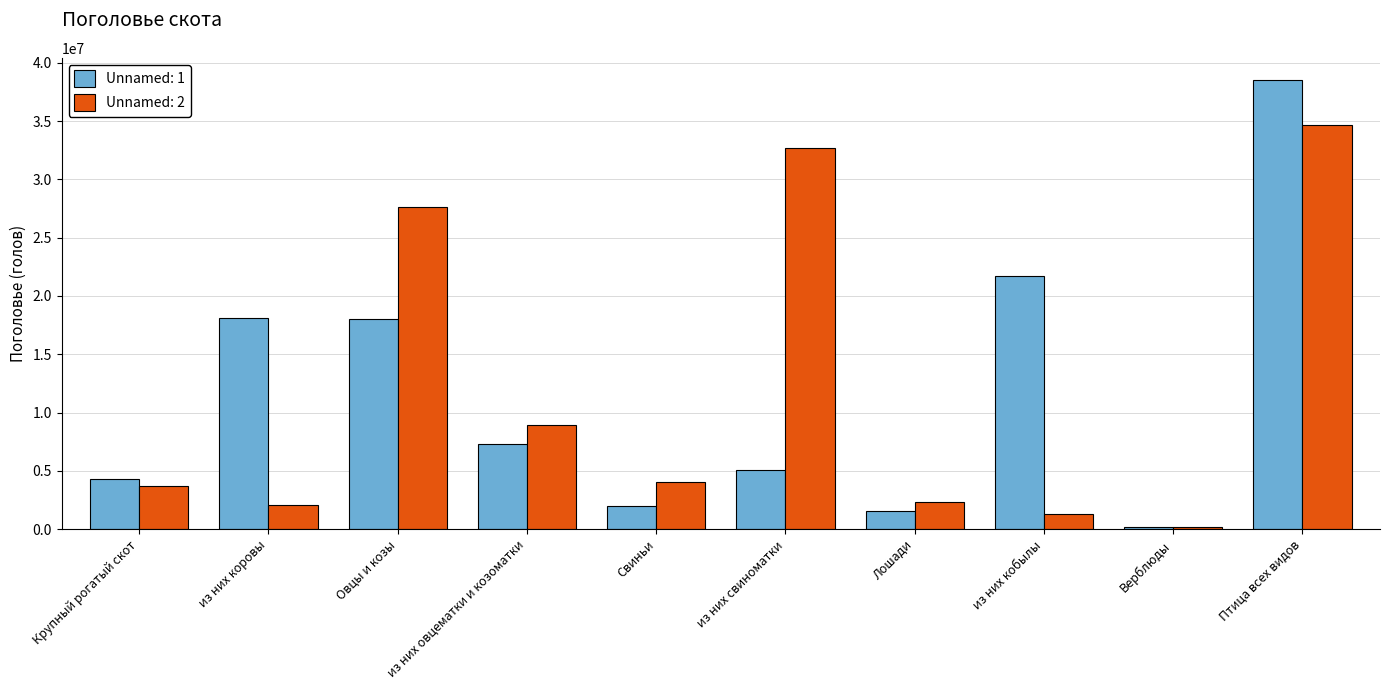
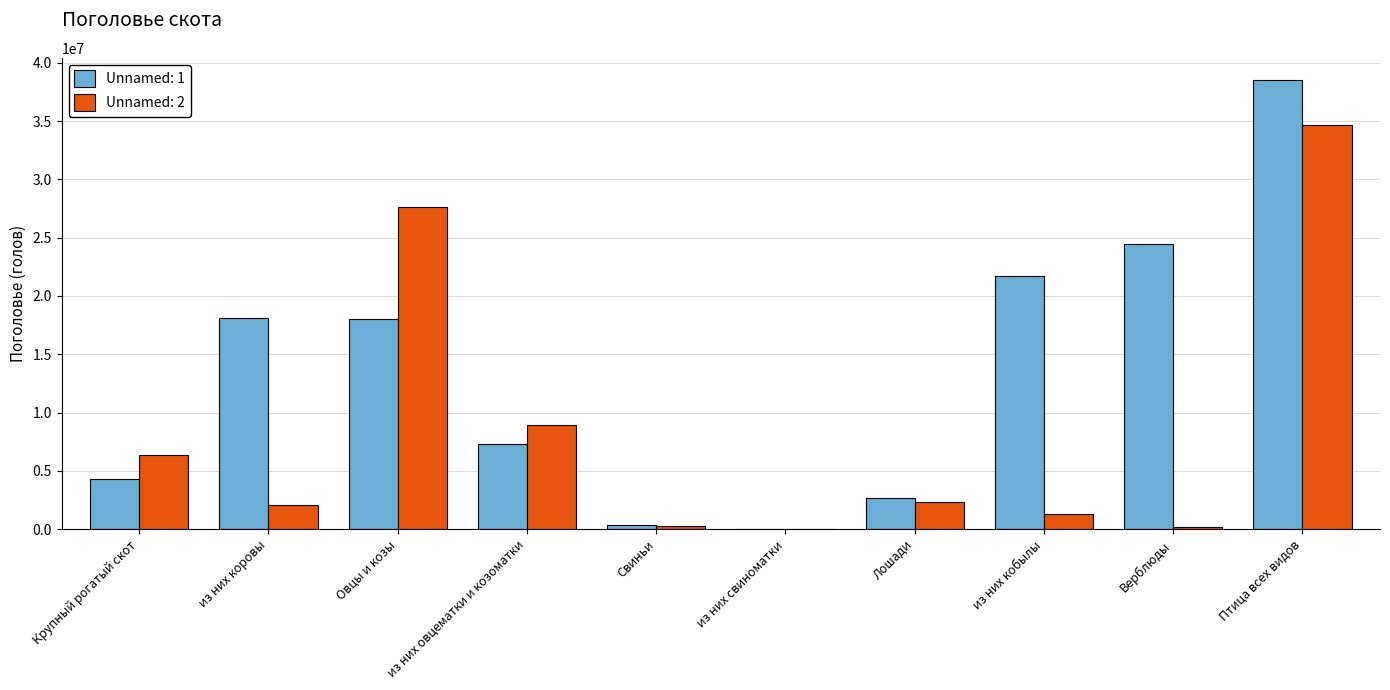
  {
    "Unnamed: 1": {
      "Крупный рогатый скот": 4300000,
      "из них коровы": 18100000,
      "Овцы и козы": 18000000,
      "из них овцематки и козоматки": 7300000,
-     "Свиньи": 2000000,
-     "из них свиноматки": 5100000,
-     "Лошади": 1500000,
+     "Свиньи": 300000,
+     "из них свиноматки": 0,
+     "Лошади": 2700000,
      "из них кобылы": 21700000,
-     "Верблюды": 200000,
+     "Верблюды": 24500000,
      "Птица всех видов": 38500000
    },
    "Unnamed: 2": {
-     "Крупный рогатый скот": 3700000,
+     "Крупный рогатый скот": 6400000,
      "из них коровы": 2000000,
      "Овцы и козы": 27600000,
      "из них овцематки и козоматки": 9000000,
-     "Свиньи": 4000000,
-     "из них свиноматки": 32700000,
+     "Свиньи": 300000,
+     "из них свиноматки": 0,
      "Лошади": 2300000,
      "из них кобылы": 1300000,
      "Птица всех видов": 34700000
    }
  }
